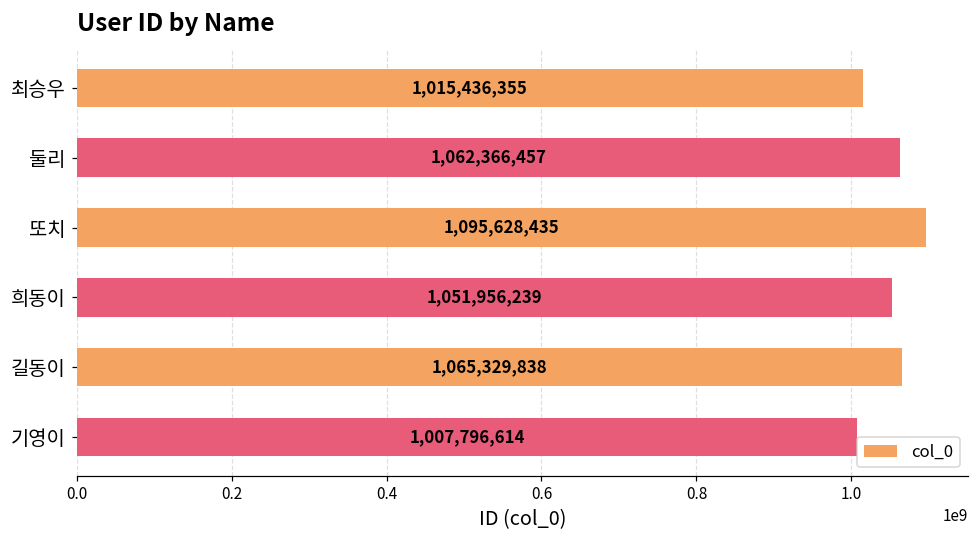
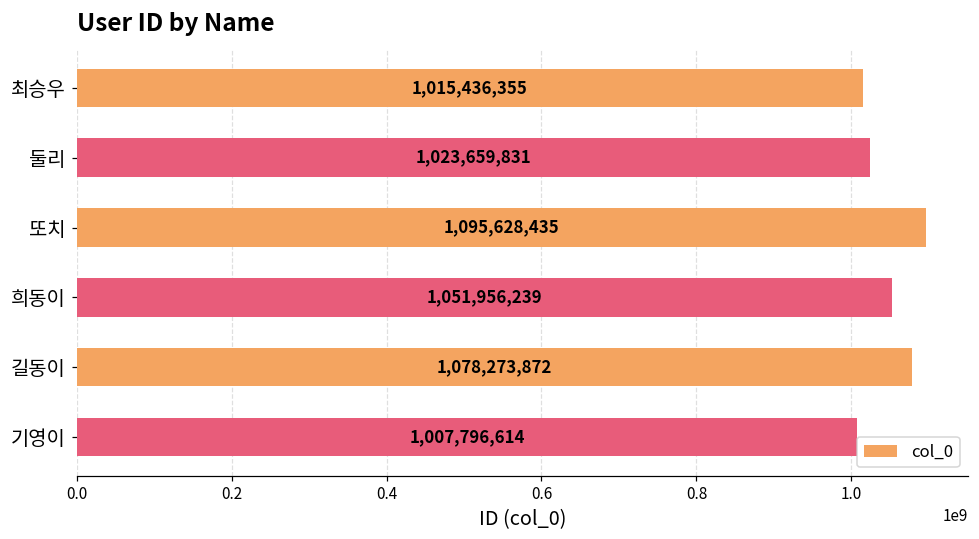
  {
    "최승우": "1,015,436,355",
-   "둘리": "1,062,366,457",
+   "둘리": "1,023,659,831",
    "또치": "1,095,628,435",
    "희동이": "1,051,956,239",
-   "길동이": "1,065,329,838"
+   "길동이": "1,078,273,872"
  }
